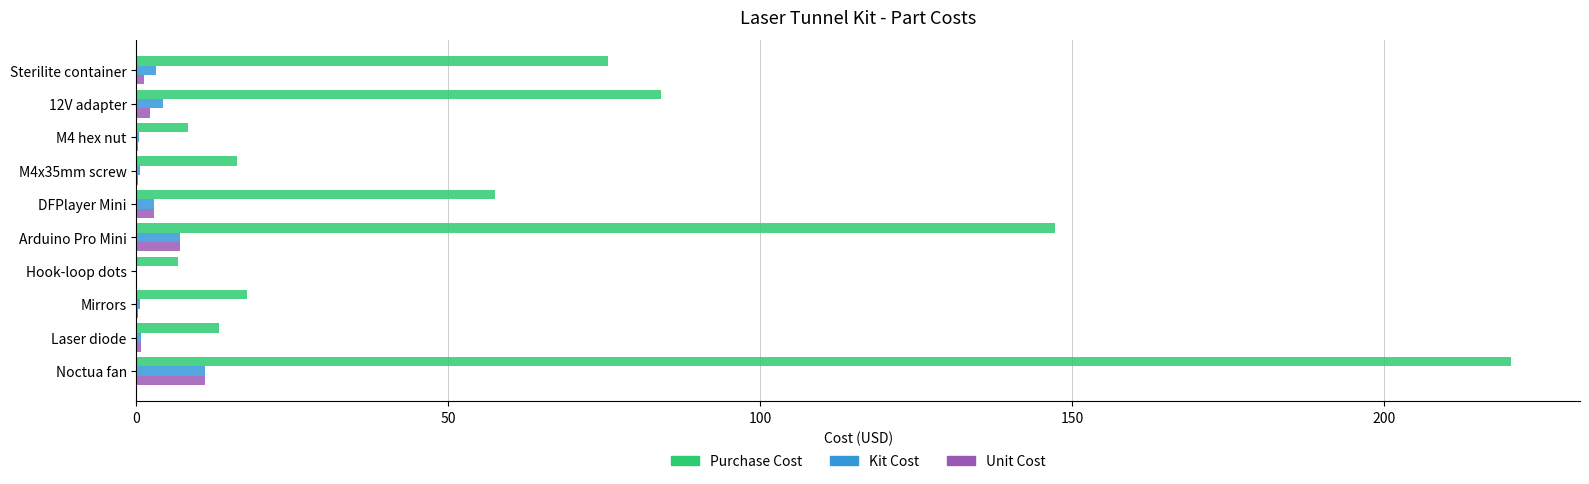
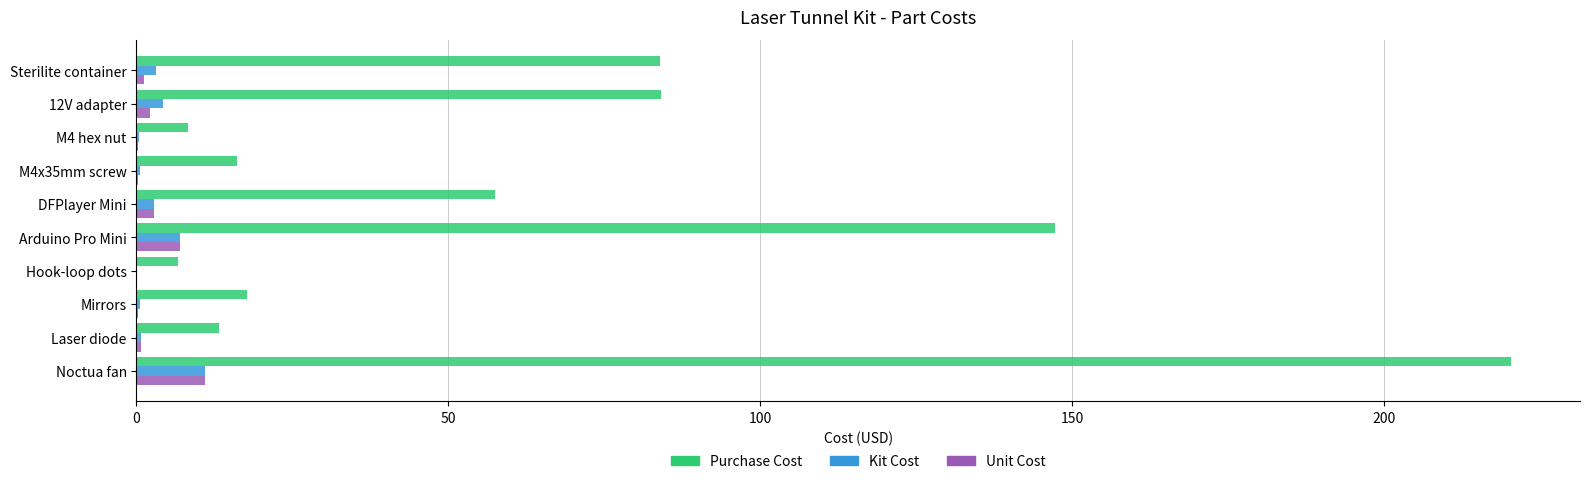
  {
    "Purchase Cost": {
-     "Sterilite container": 76,
+     "Sterilite container": 84,
      "12V adapter": 84,
      "M4 hex nut": 8,
      "M4x35mm screw": 16,
      "DFPlayer Mini": 58,
      "Arduino Pro Mini": 147,
      "Hook-loop dots": 7,
      "Mirrors": 18,
      "Laser diode": 13,
      "Noctua fan": 220
    },
    "Kit Cost": {
      "Sterilite container": 3,
      "12V adapter": 4,
      "M4x35mm screw": 1,
      "DFPlayer Mini": 3,
      "Arduino Pro Mini": 7,
      "Mirrors": 1,
      "Laser diode": 1,
      "Noctua fan": 11
    },
    "Unit Cost": {
      "Sterilite container": 1,
      "12V adapter": 2,
      "DFPlayer Mini": 3,
      "Arduino Pro Mini": 7,
      "Laser diode": 1,
      "Noctua fan": 11
    }
  }
